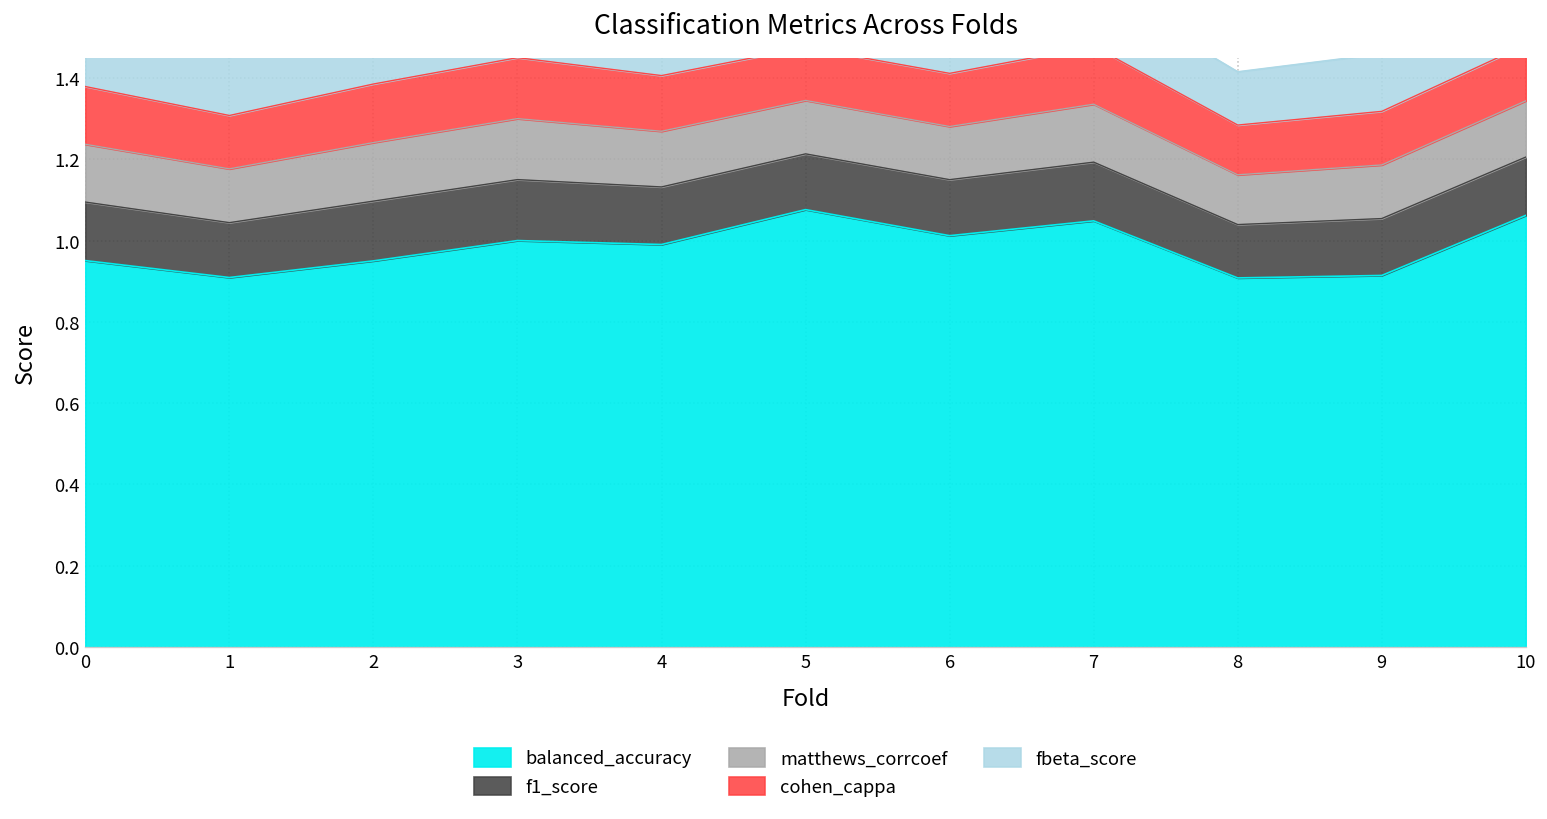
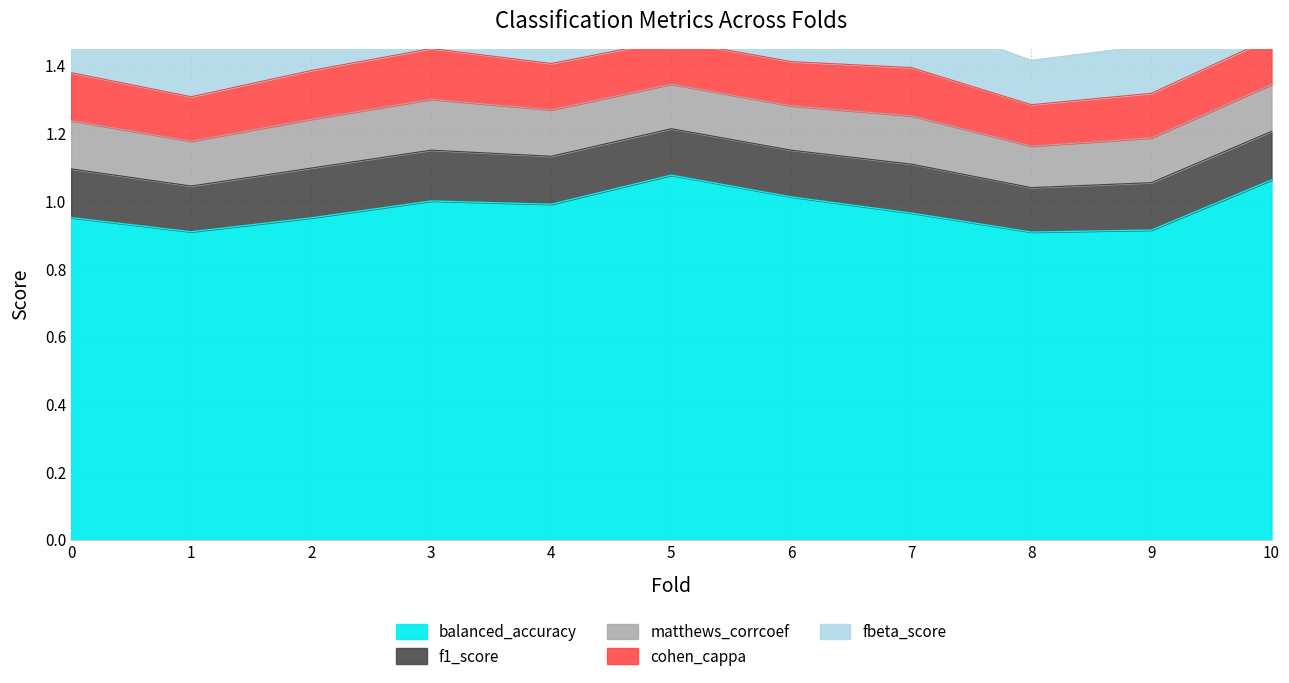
  {
    "balanced_accuracy": {
      "0": 0.95,
      "1": 0.91,
      "2": 0.95,
      "3": 1.00,
      "4": 0.99,
      "5": 1.08,
      "6": 1.01,
-     "7": 1.05,
+     "7": 0.96,
      "8": 0.91,
      "9": 0.91,
      "10": 1.06
    },
    "f1_score": {
      "0": 0.14,
      "1": 0.13,
      "2": 0.15,
      "3": 0.15,
      "4": 0.14,
      "5": 0.14,
      "6": 0.14,
      "7": 0.14,
      "8": 0.13,
      "9": 0.14,
      "10": 0.14
    },
    "matthews_corrcoef": {
      "0": 0.14,
      "1": 0.13,
      "2": 0.14,
      "3": 0.15,
      "4": 0.14,
      "5": 0.13,
      "6": 0.13,
      "7": 0.14,
      "8": 0.12,
      "9": 0.13,
      "10": 0.14
    },
    "cohen_cappa": {
      "0": 0.14,
      "1": 0.13,
      "2": 0.14,
      "3": 0.15,
      "4": 0.14,
      "6": 0.13,
      "8": 0.12,
      "9": 0.13
    },
    "fbeta_score": {
      "1": 0.14,
      "8": 0.13
    }
  }
